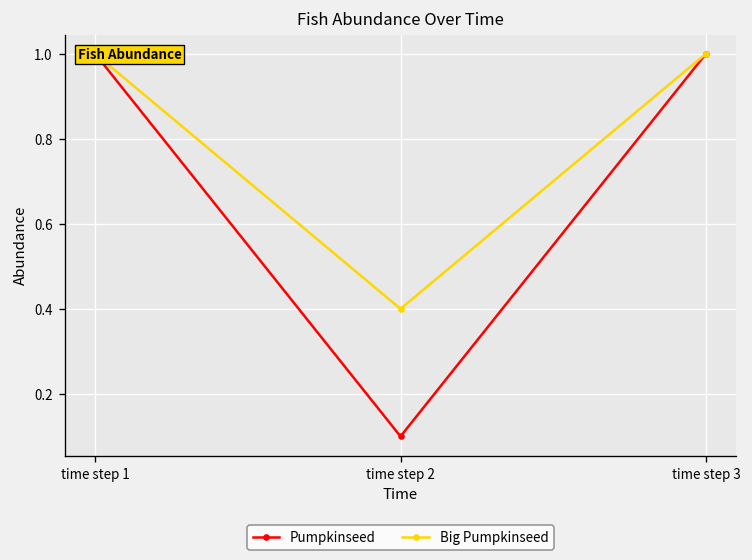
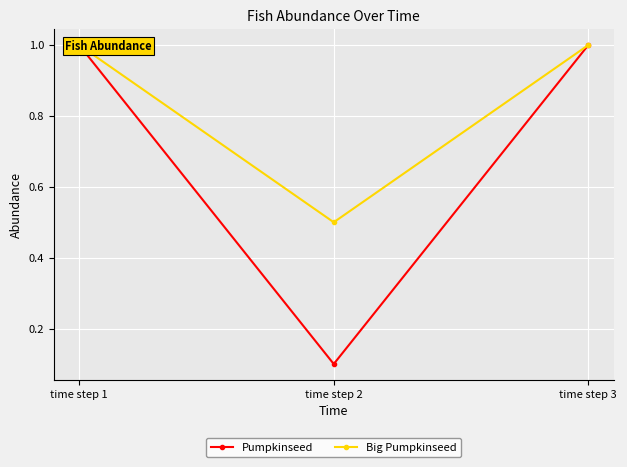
  {
    "Pumpkinseed": {
      "time step 2": 0.1
    },
    "Big Pumpkinseed": {
-     "time step 2": 0.4
+     "time step 2": 0.5
    }
  }
